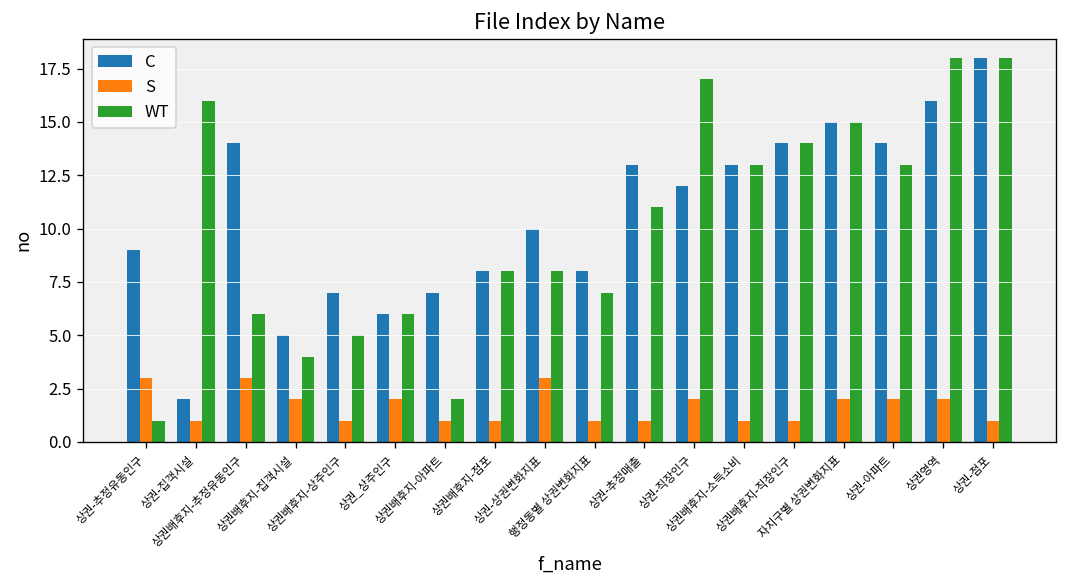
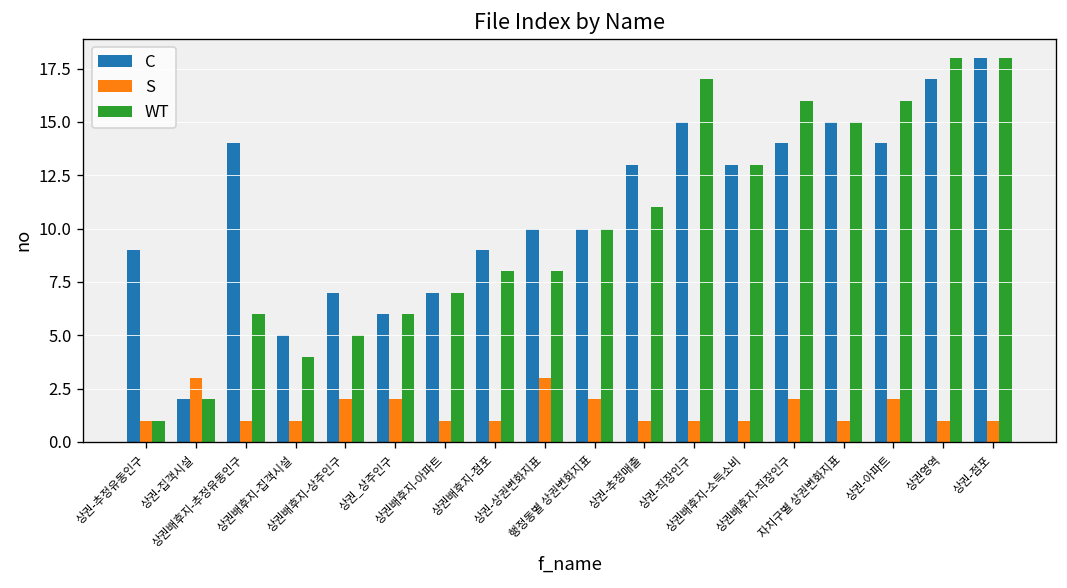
  {
    "C": {
      "상권-추정유동인구": 9,
      "상권-집객시설": 2,
      "상권배후지-추정유동인구": 14,
      "상권배후지-집객시설": 5,
      "상권배후지-상주인구": 7,
      "상권_상주인구": 6,
      "상권배후지-아파트": 7,
-     "상권배후지-점포": 8,
+     "상권배후지-점포": 9,
      "상권-상권변화지표": 10,
-     "행정동별 상권변화지표": 8,
+     "행정동별 상권변화지표": 10,
      "상권-추정매출": 13,
-     "상권-직장인구": 12,
+     "상권-직장인구": 15,
      "상권배후지-소득소비": 13,
      "상권배후지-직장인구": 14,
      "자치구별 상권변화지표": 15,
      "상권-아파트": 14,
-     "상권영역": 16,
+     "상권영역": 17,
      "상권-점포": 18
    },
    "S": {
-     "상권-추정유동인구": 3,
-     "상권-집객시설": 1,
-     "상권배후지-추정유동인구": 3,
-     "상권배후지-집객시설": 2,
-     "상권배후지-상주인구": 1,
+     "상권-추정유동인구": 1,
+     "상권-집객시설": 3,
+     "상권배후지-추정유동인구": 1,
+     "상권배후지-집객시설": 1,
+     "상권배후지-상주인구": 2,
      "상권_상주인구": 2,
      "상권배후지-아파트": 1,
      "상권배후지-점포": 1,
      "상권-상권변화지표": 3,
-     "행정동별 상권변화지표": 1,
+     "행정동별 상권변화지표": 2,
      "상권-추정매출": 1,
-     "상권-직장인구": 2,
+     "상권-직장인구": 1,
      "상권배후지-소득소비": 1,
-     "상권배후지-직장인구": 1,
-     "자치구별 상권변화지표": 2,
+     "상권배후지-직장인구": 2,
+     "자치구별 상권변화지표": 1,
      "상권-아파트": 2,
-     "상권영역": 2,
+     "상권영역": 1,
      "상권-점포": 1
    },
    "WT": {
      "상권-추정유동인구": 1,
-     "상권-집객시설": 16,
+     "상권-집객시설": 2,
      "상권배후지-추정유동인구": 6,
      "상권배후지-집객시설": 4,
      "상권배후지-상주인구": 5,
      "상권_상주인구": 6,
-     "상권배후지-아파트": 2,
+     "상권배후지-아파트": 7,
      "상권배후지-점포": 8,
      "상권-상권변화지표": 8,
-     "행정동별 상권변화지표": 7,
+     "행정동별 상권변화지표": 10,
      "상권-추정매출": 11,
      "상권-직장인구": 17,
      "상권배후지-소득소비": 13,
-     "상권배후지-직장인구": 14,
+     "상권배후지-직장인구": 16,
      "자치구별 상권변화지표": 15,
-     "상권-아파트": 13,
+     "상권-아파트": 16,
      "상권영역": 18,
      "상권-점포": 18
    }
  }
